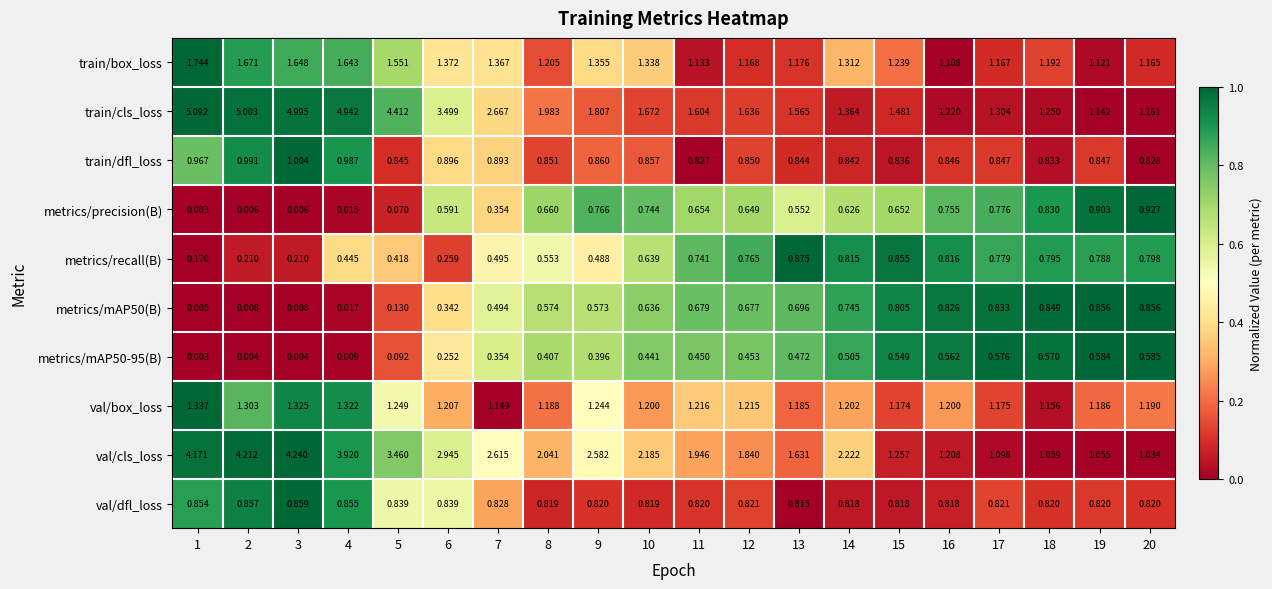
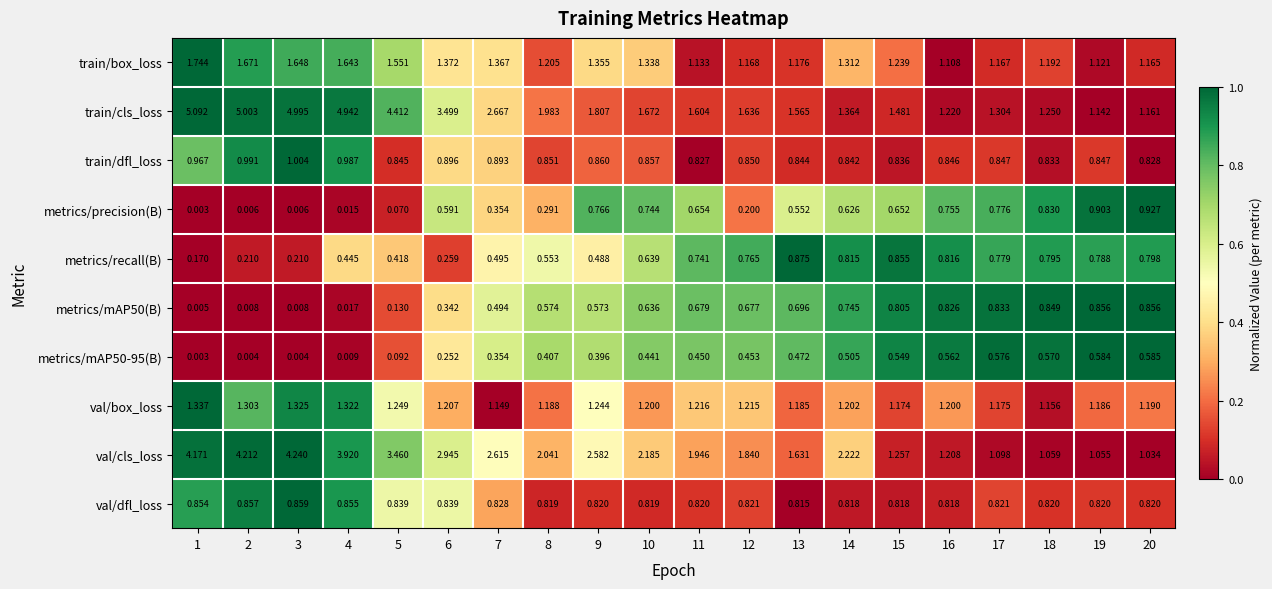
  {
    "train/box_loss": {
      "1": 1.744,
      "2": 1.671,
      "3": 1.648,
      "4": 1.643,
      "5": 1.551,
      "6": 1.372,
      "7": 1.367,
      "8": 1.205,
      "9": 1.355,
      "10": 1.338,
      "11": 1.133,
      "12": 1.168,
      "13": 1.176,
      "14": 1.312,
      "15": 1.239,
      "16": 1.108,
      "17": 1.167,
      "18": 1.192,
      "19": 1.121,
      "20": 1.165
    },
    "train/cls_loss": {
      "1": 5.092,
      "2": 5.003,
      "3": 4.995,
      "4": 4.942,
      "5": 4.412,
      "6": 3.499,
      "7": 2.667,
      "8": 1.983,
      "9": 1.807,
      "10": 1.672,
      "11": 1.604,
      "12": 1.636,
      "13": 1.565,
      "14": 1.364,
      "15": 1.481,
      "16": 1.220,
      "17": 1.304,
      "18": 1.250,
      "19": 1.142,
      "20": 1.161
    },
    "train/dfl_loss": {
      "1": 0.967,
      "2": 0.991,
      "3": 1.004,
      "4": 0.987,
      "5": 0.845,
      "6": 0.896,
      "7": 0.893,
      "8": 0.851,
      "9": 0.860,
      "10": 0.857,
      "11": 0.827,
      "12": 0.850,
      "13": 0.844,
      "14": 0.842,
      "15": 0.836,
      "16": 0.846,
      "17": 0.847,
      "18": 0.833,
      "19": 0.847,
      "20": 0.828
    },
    "metrics/precision(B)": {
      "1": 0.003,
      "2": 0.006,
      "3": 0.006,
      "4": 0.015,
      "5": 0.070,
      "6": 0.591,
      "7": 0.354,
-     "8": 0.660,
+     "8": 0.291,
      "9": 0.766,
      "10": 0.744,
      "11": 0.654,
-     "12": 0.649,
+     "12": 0.200,
      "13": 0.552,
      "14": 0.626,
      "15": 0.652,
      "16": 0.755,
      "17": 0.776,
      "18": 0.830,
      "19": 0.903,
      "20": 0.927
    },
    "metrics/recall(B)": {
      "1": 0.170,
      "2": 0.210,
      "3": 0.210,
      "4": 0.445,
      "5": 0.418,
      "6": 0.259,
      "7": 0.495,
      "8": 0.553,
      "9": 0.488,
      "10": 0.639,
      "11": 0.741,
      "12": 0.765,
      "13": 0.875,
      "14": 0.815,
      "15": 0.855,
      "16": 0.816,
      "17": 0.779,
      "18": 0.795,
      "19": 0.788,
      "20": 0.798
    },
    "metrics/mAP50(B)": {
      "1": 0.005,
      "2": 0.008,
      "3": 0.008,
      "4": 0.017,
      "5": 0.130,
      "6": 0.342,
      "7": 0.494,
      "8": 0.574,
      "9": 0.573,
      "10": 0.636,
      "11": 0.679,
      "12": 0.677,
      "13": 0.696,
      "14": 0.745,
      "15": 0.805,
      "16": 0.826,
      "17": 0.833,
      "18": 0.849,
      "19": 0.856,
      "20": 0.856
    },
    "metrics/mAP50-95(B)": {
      "1": 0.003,
      "2": 0.004,
      "3": 0.004,
      "4": 0.009,
      "5": 0.092,
      "6": 0.252,
      "7": 0.354,
      "8": 0.407,
      "9": 0.396,
      "10": 0.441,
      "11": 0.450,
      "12": 0.453,
      "13": 0.472,
      "14": 0.505,
      "15": 0.549,
      "16": 0.562,
      "17": 0.576,
      "18": 0.570,
      "19": 0.584,
      "20": 0.585
    },
    "val/box_loss": {
      "1": 1.337,
      "2": 1.303,
      "3": 1.325,
      "4": 1.322,
      "5": 1.249,
      "6": 1.207,
      "7": 1.149,
      "8": 1.188,
      "9": 1.244,
      "10": 1.200,
      "11": 1.216,
      "12": 1.215,
      "13": 1.185,
      "14": 1.202,
      "15": 1.174,
      "16": 1.200,
      "17": 1.175,
      "18": 1.156,
      "19": 1.186,
      "20": 1.190
    },
    "val/cls_loss": {
      "1": 4.171,
      "2": 4.212,
      "3": 4.240,
      "4": 3.920,
      "5": 3.460,
      "6": 2.945,
      "7": 2.615,
      "8": 2.041,
      "9": 2.582,
      "10": 2.185,
      "11": 1.946,
      "12": 1.840,
      "13": 1.631,
      "14": 2.222,
      "15": 1.257,
      "16": 1.208,
      "17": 1.098,
      "18": 1.059,
      "19": 1.055,
      "20": 1.034
    },
    "val/dfl_loss": {
      "1": 0.854,
      "2": 0.857,
      "3": 0.859,
      "4": 0.855,
      "5": 0.839,
      "6": 0.839,
      "7": 0.828,
      "8": 0.819,
      "9": 0.820,
      "10": 0.819,
      "11": 0.820,
      "12": 0.821,
      "13": 0.815,
      "14": 0.818,
      "15": 0.818,
      "16": 0.818,
      "17": 0.821,
      "18": 0.820,
      "19": 0.820,
      "20": 0.820
    }
  }
